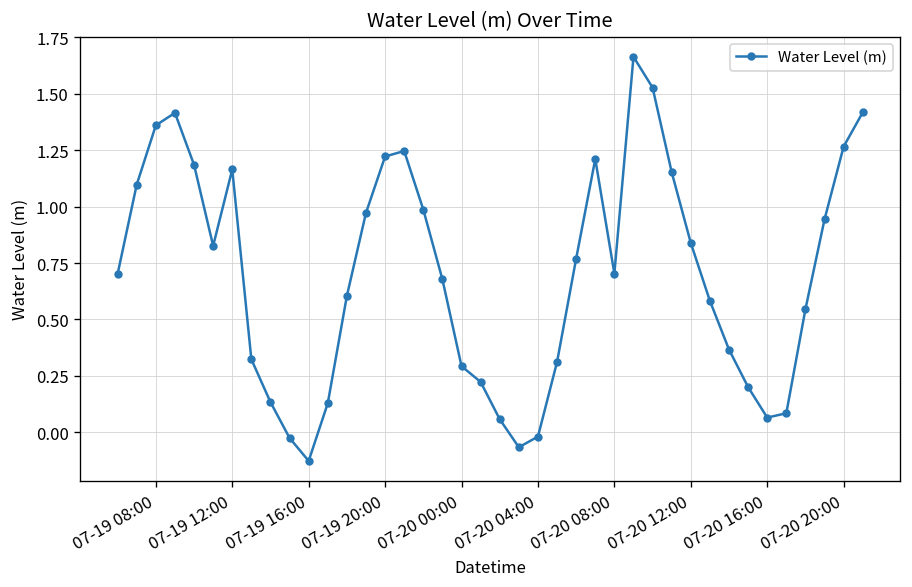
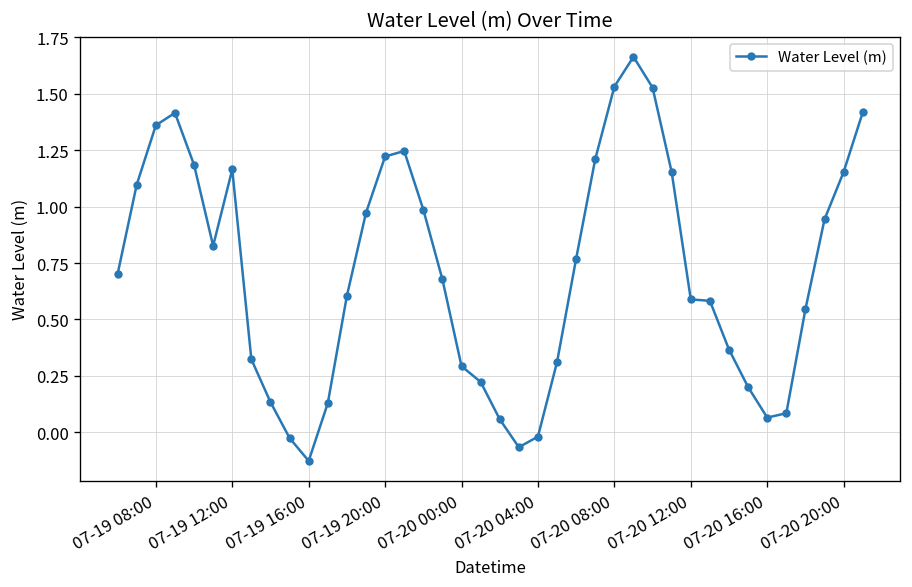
  {
    "07-19 08:00": 1.36,
    "07-19 12:00": 1.16,
    "07-19 16:00": -0.13,
    "07-19 20:00": 1.22,
    "07-20 00:00": 0.29,
    "07-20 04:00": -0.02,
-   "07-20 08:00": 0.70,
-   "07-20 12:00": 0.84,
+   "07-20 08:00": 1.53,
+   "07-20 12:00": 0.59,
    "07-20 16:00": 0.07,
-   "07-20 20:00": 1.27
+   "07-20 20:00": 1.15
  }
